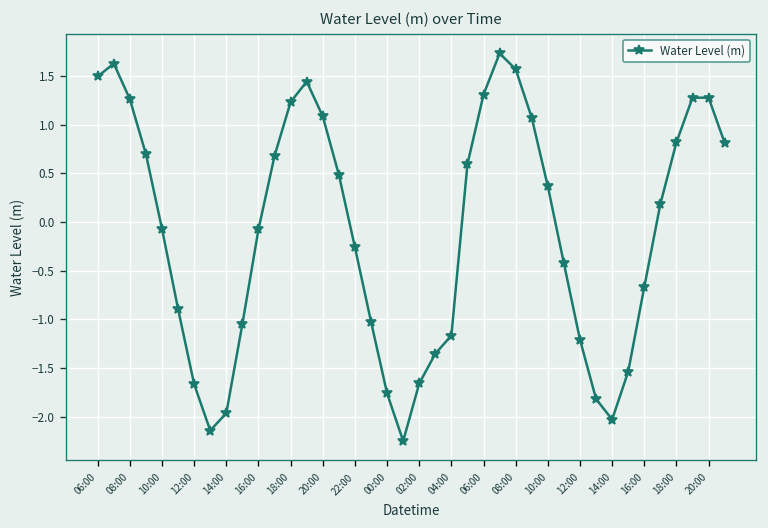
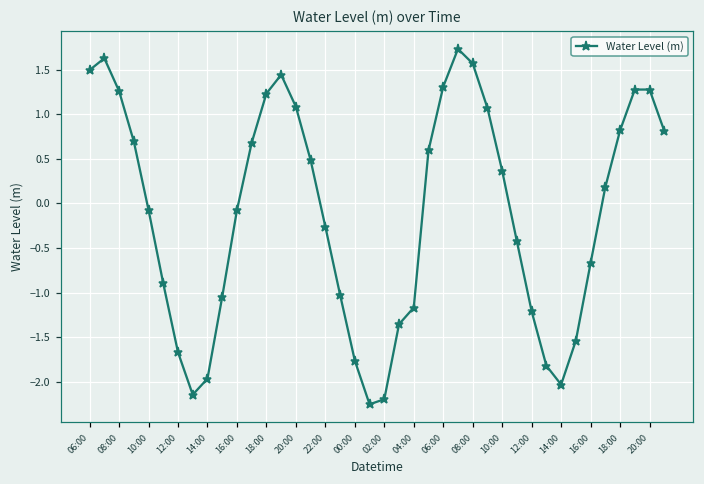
  {
    "22:00": -0.3,
    "00:00": -1.8,
-   "02:00": -1.7,
+   "02:00": -2.2,
    "04:00": -1.2
  }
